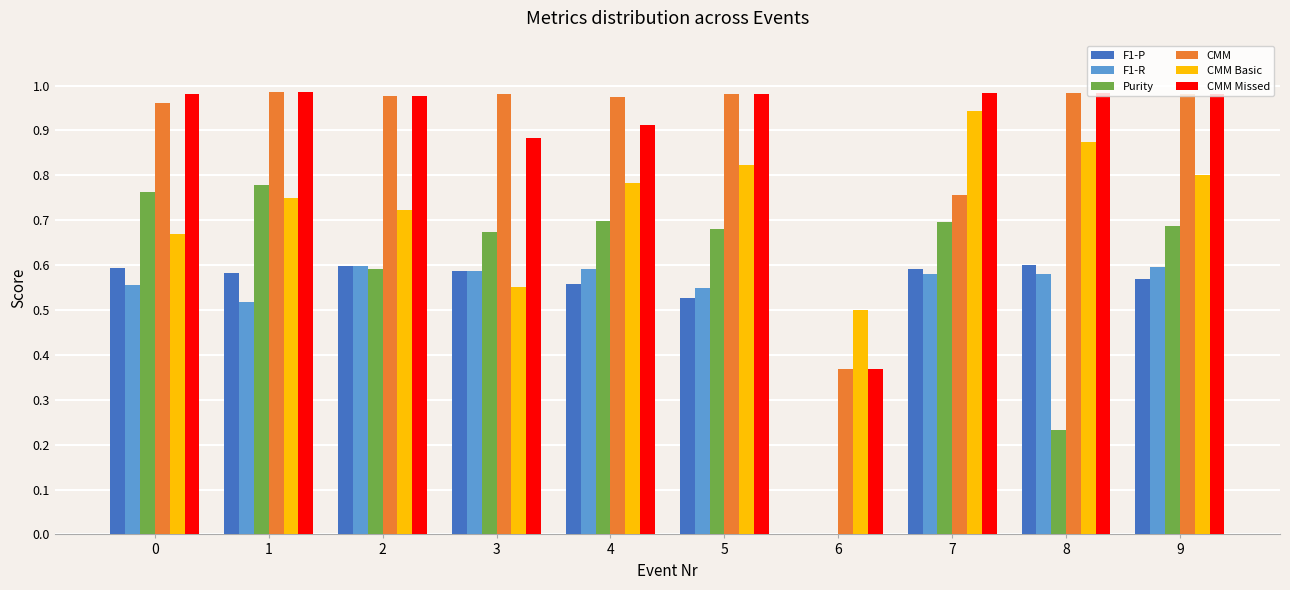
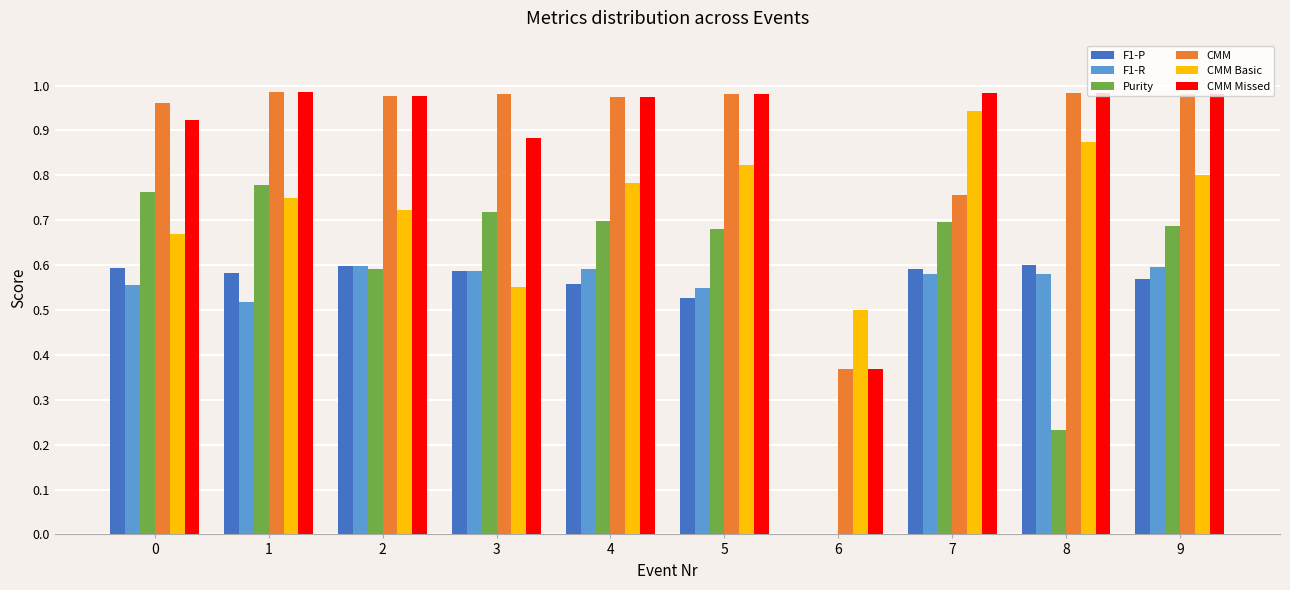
  {
    "Purity": {
      "0": 0.76,
      "1": 0.78,
      "2": 0.59,
-     "3": 0.67,
+     "3": 0.72,
      "4": 0.70,
      "5": 0.68,
      "6": 0.00,
      "7": 0.70,
      "8": 0.23,
      "9": 0.69
    },
    "CMM": {
      "0": 0.96,
      "1": 0.99,
      "2": 0.98,
      "3": 0.98,
      "4": 0.97,
      "5": 0.98,
      "6": 0.37,
      "7": 0.76,
      "8": 0.98
    },
    "CMM Basic": {
      "0": 0.67,
      "1": 0.75,
      "2": 0.72,
      "3": 0.55,
      "4": 0.78,
      "5": 0.82,
      "6": 0.50,
      "7": 0.94,
      "8": 0.87,
      "9": 0.80
    },
    "CMM Missed": {
-     "0": 0.98,
+     "0": 0.92,
      "1": 0.99,
      "2": 0.98,
      "3": 0.88,
-     "4": 0.91,
+     "4": 0.97,
      "5": 0.98,
      "6": 0.37,
      "7": 0.98
    }
  }
